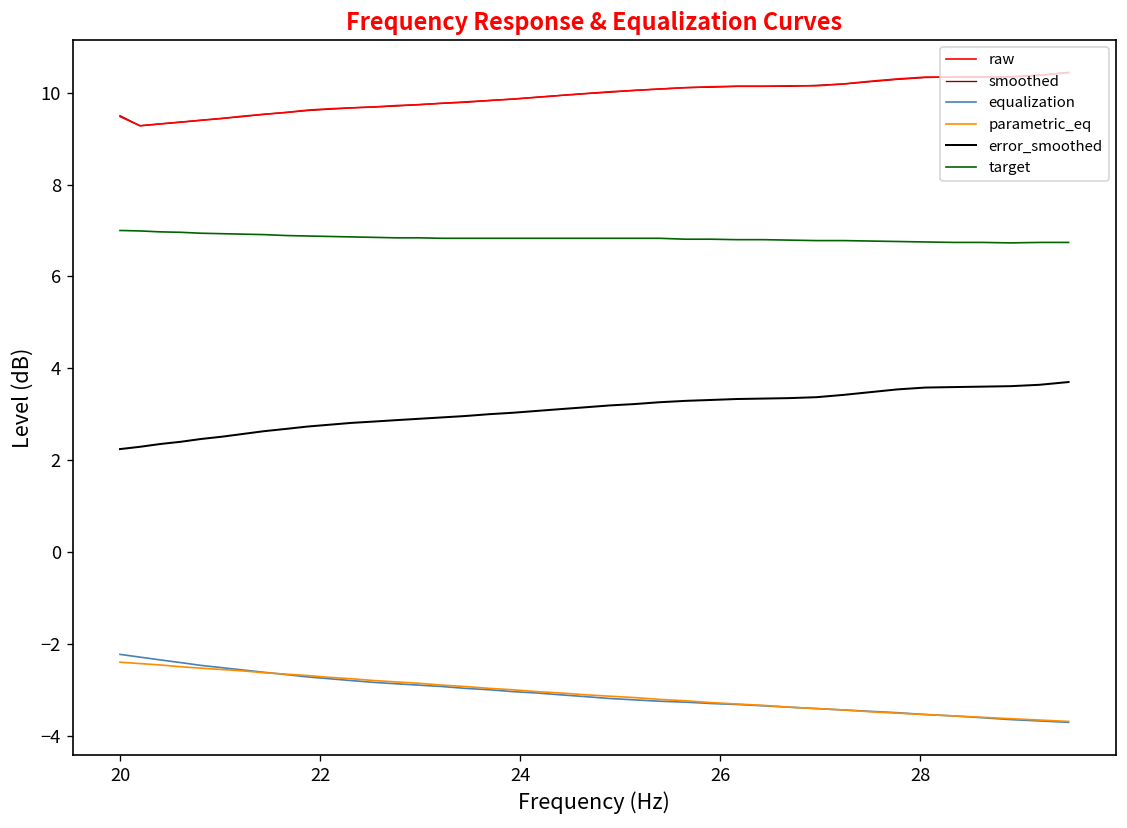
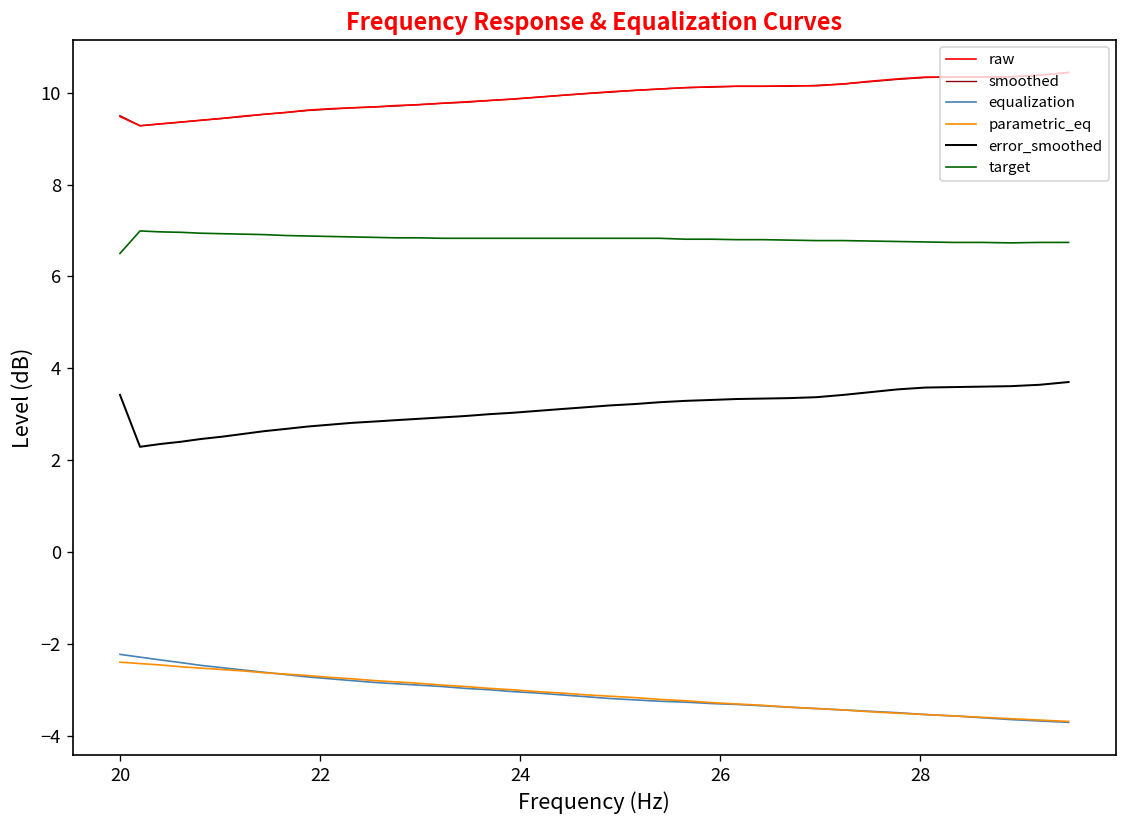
  {
    "equalization": {
      "20": -2.2
    },
    "parametric_eq": {
      "20": -2.4
    },
    "error_smoothed": {
-     "20": 2.2
+     "20": 3.4
    },
    "target": {
-     "20": 7.0
+     "20": 6.5
    }
  }
